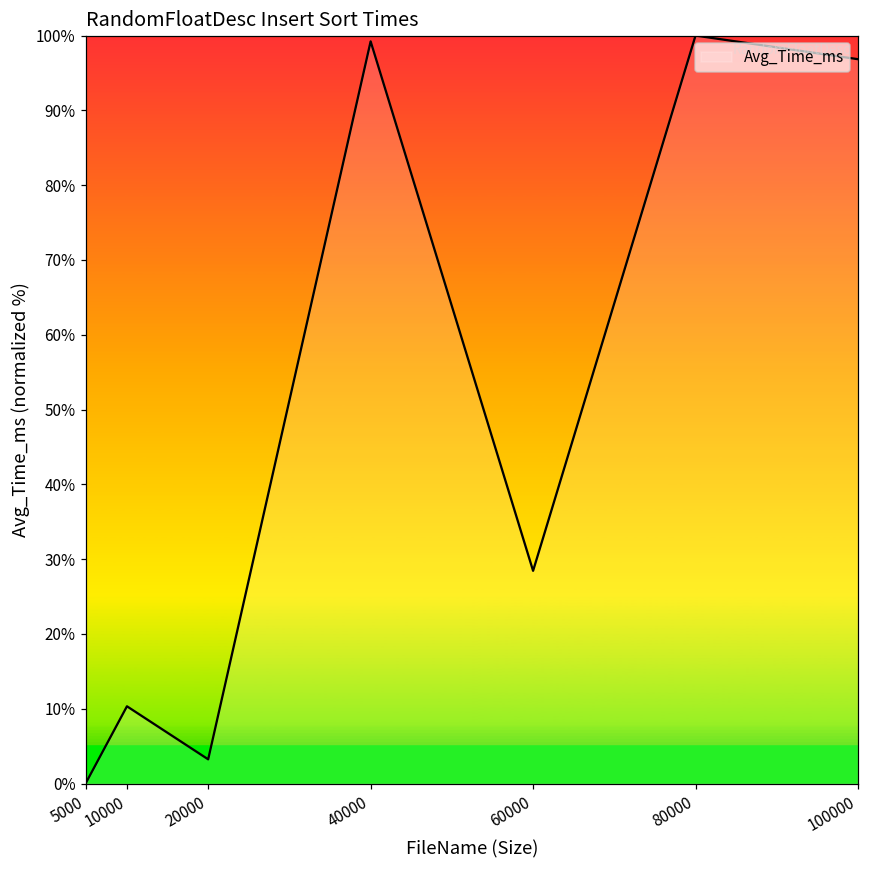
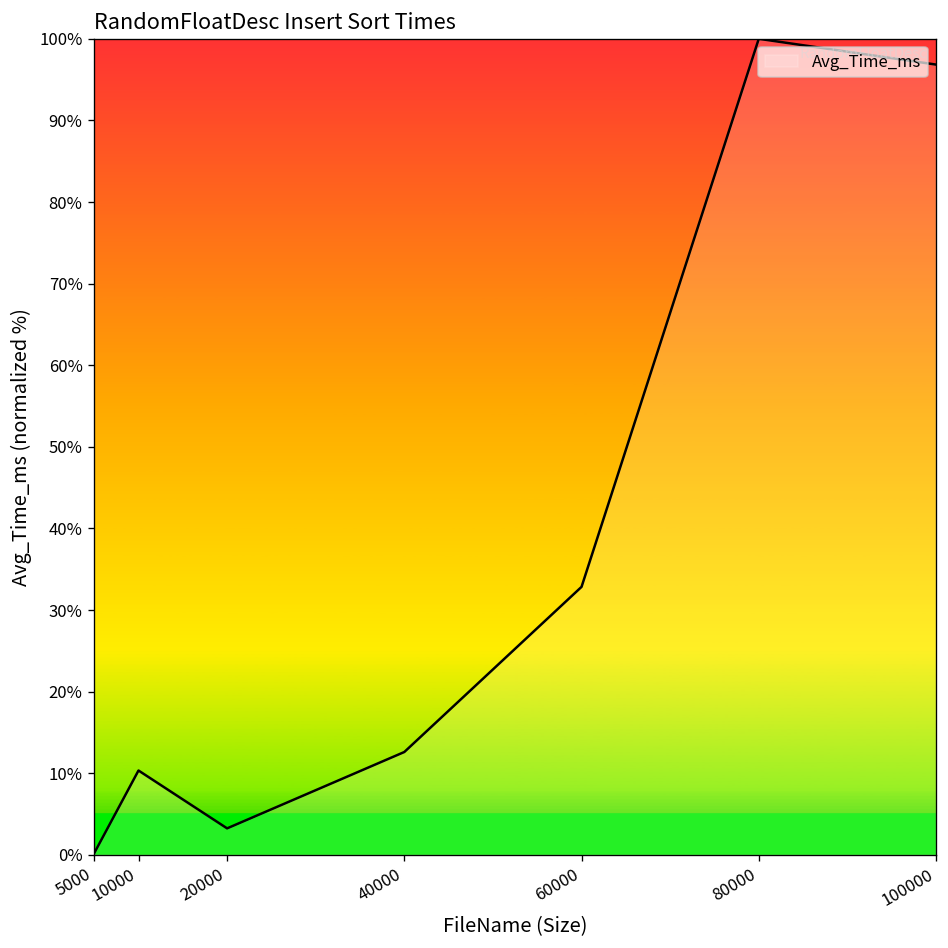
  {
    "10000": "10%",
-   "40000": "99%",
-   "60000": "28%",
+   "40000": "13%",
+   "60000": "33%",
    "80000": "100%",
    "100000": "97%"
  }
